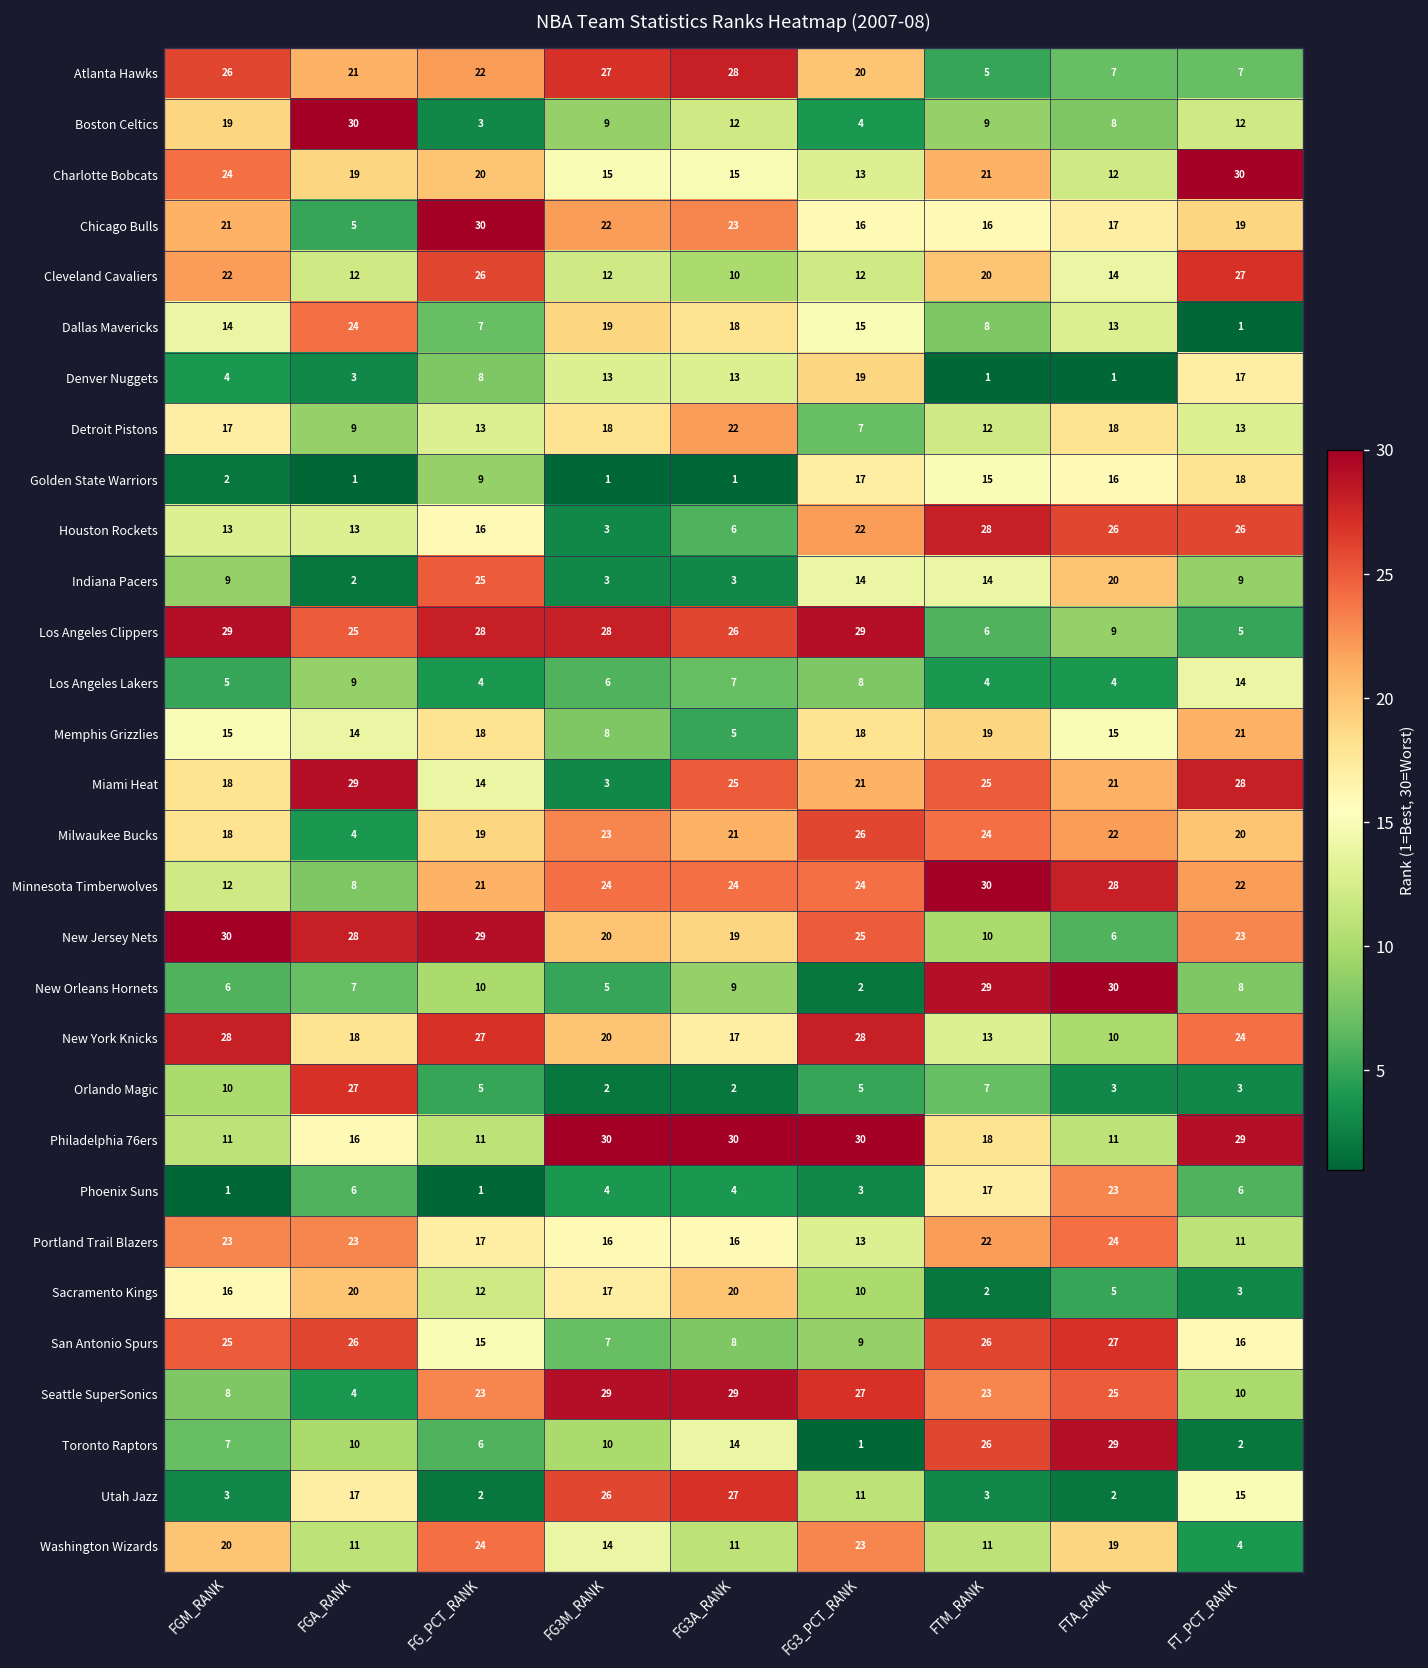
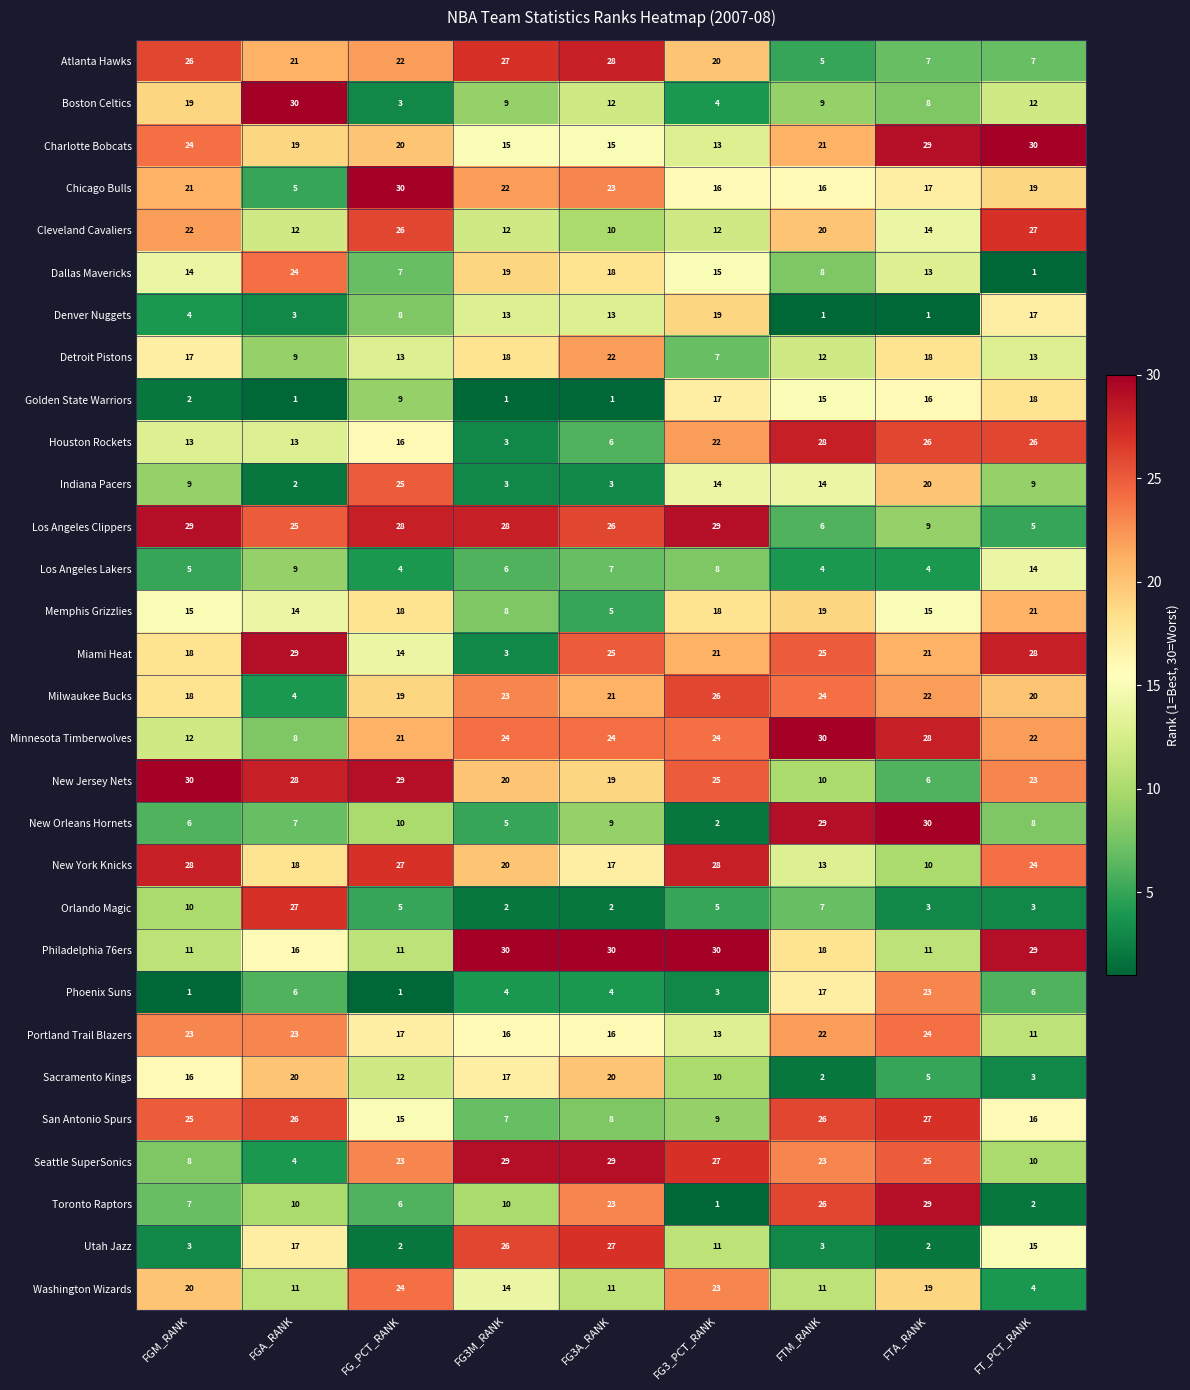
  {
    "Charlotte Bobcats": {
      "FGM_RANK": 24,
      "FGA_RANK": 19,
      "FG_PCT_RANK": 20,
      "FG3M_RANK": 15,
      "FG3A_RANK": 15,
      "FG3_PCT_RANK": 13,
      "FTM_RANK": 21,
-     "FTA_RANK": 12,
+     "FTA_RANK": 29,
      "FT_PCT_RANK": 30
    },
    "Toronto Raptors": {
      "FGM_RANK": 7,
      "FGA_RANK": 10,
      "FG_PCT_RANK": 6,
      "FG3M_RANK": 10,
-     "FG3A_RANK": 14,
+     "FG3A_RANK": 23,
      "FG3_PCT_RANK": 1,
      "FTM_RANK": 26,
      "FTA_RANK": 29,
      "FT_PCT_RANK": 2
    }
  }
